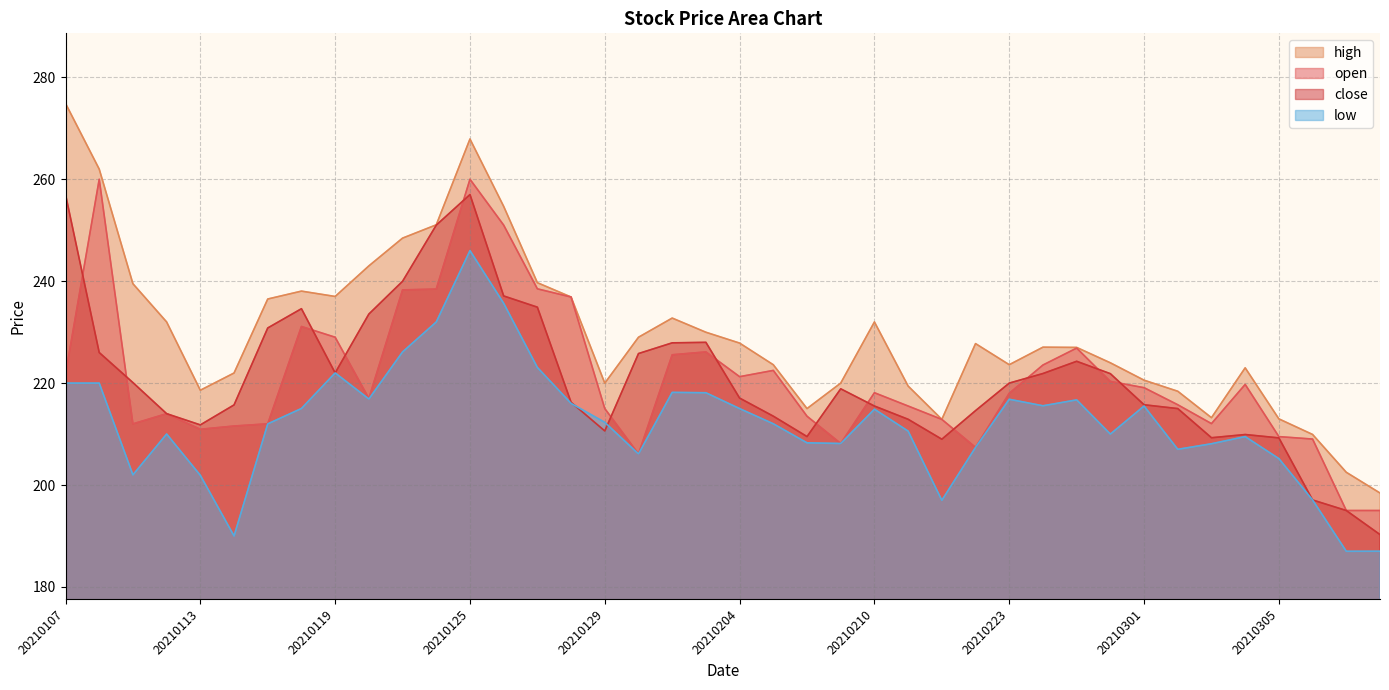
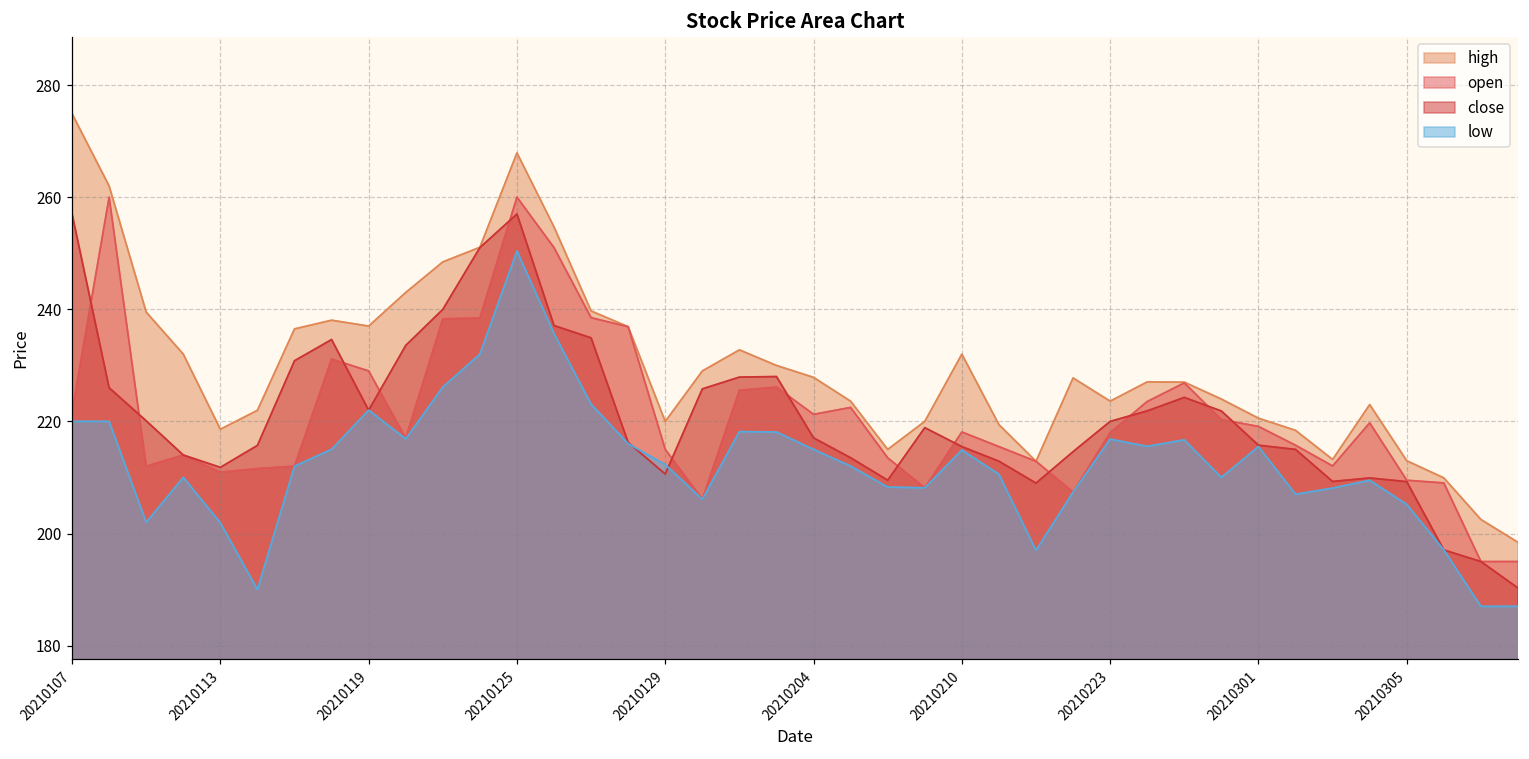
  {
    "low": {
      "20210107": 220,
      "20210113": 202,
-     "20210125": 246,
+     "20210125": 250,
      "20210129": 212,
      "20210204": 215,
      "20210210": 215,
      "20210223": 217,
      "20210305": 205
    }
  }
